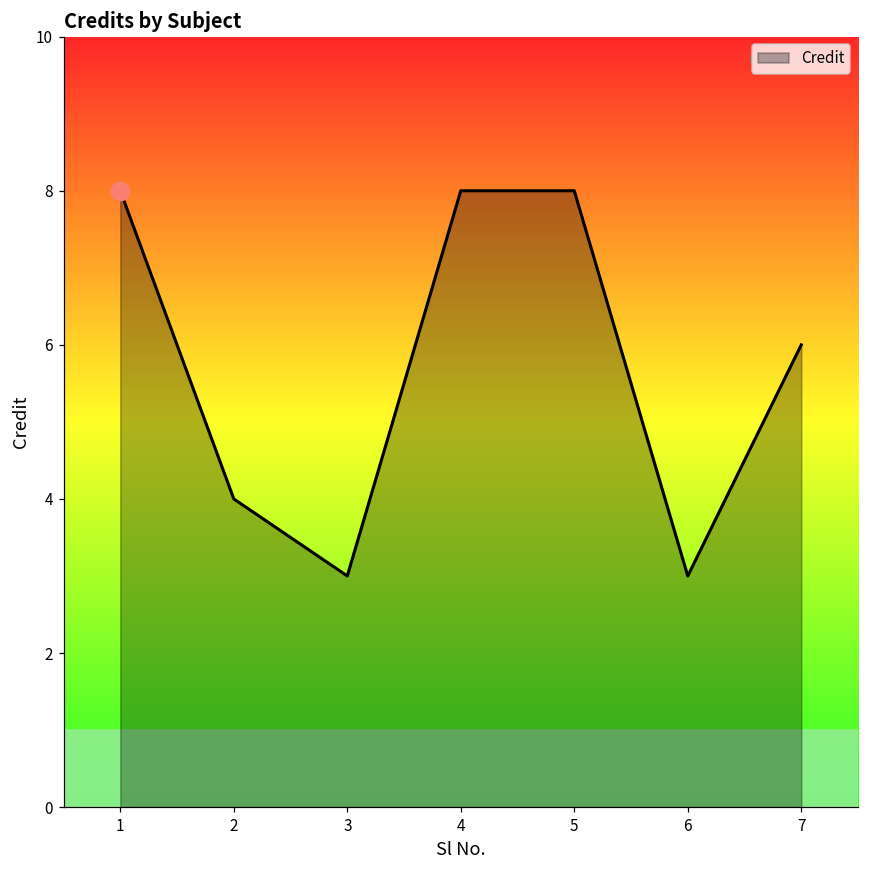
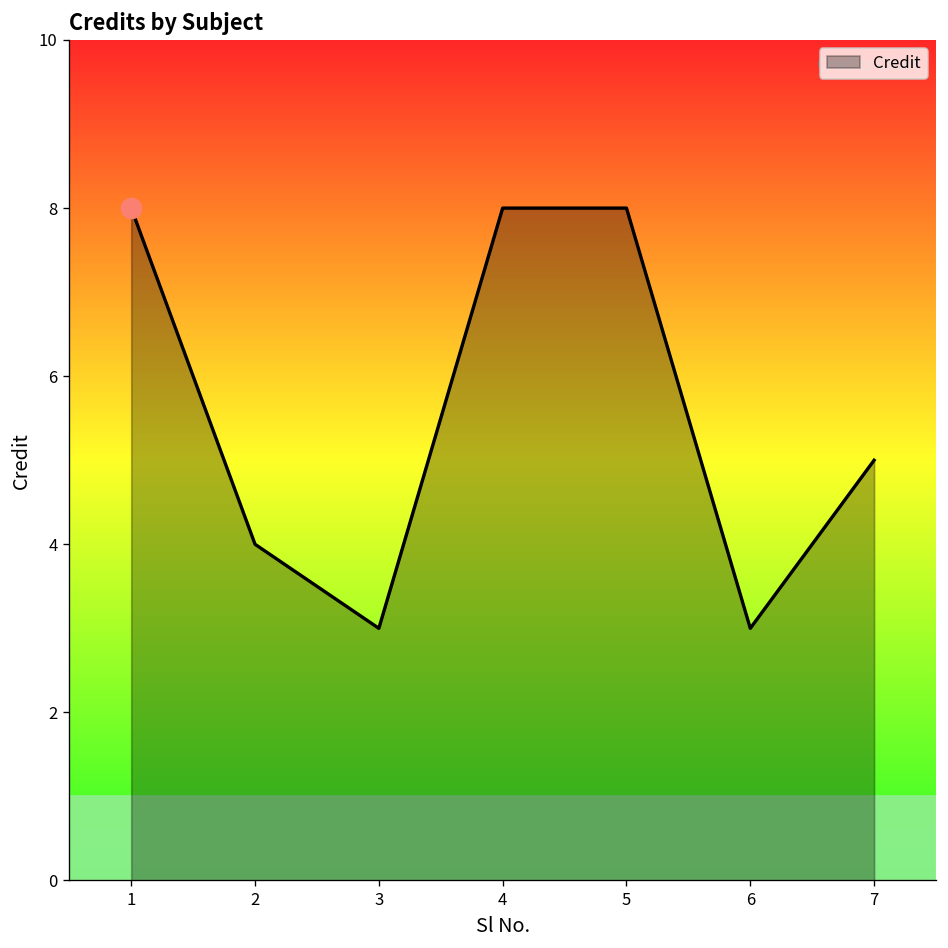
  {
    "Credit": {
      "2": 4,
      "3": 3,
      "4": 8,
      "5": 8,
      "6": 3,
-     "7": 6
+     "7": 5
    }
  }
